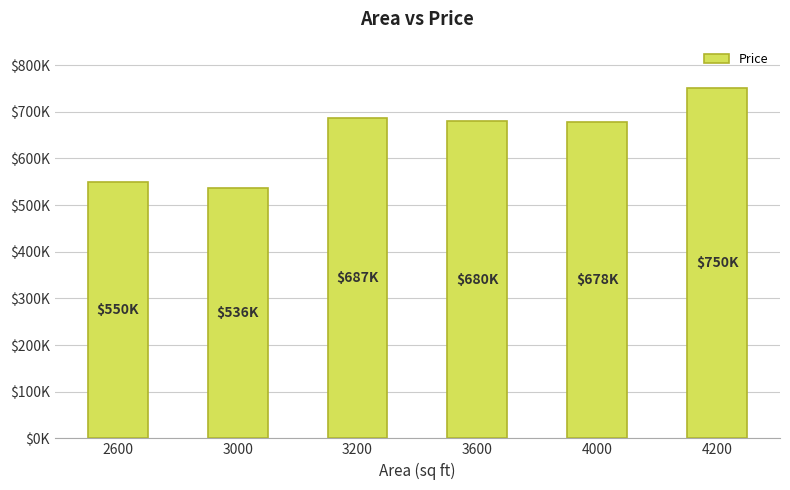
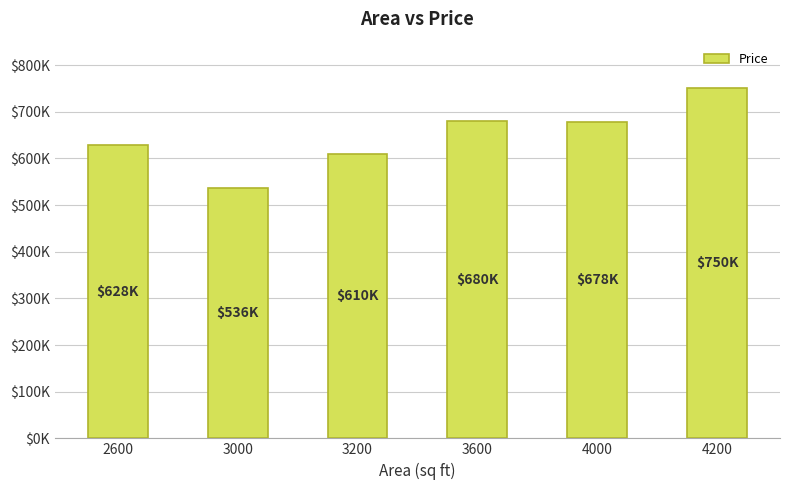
  {
-   "2600": "$550K",
+   "2600": "$628K",
    "3000": "$536K",
-   "3200": "$687K",
+   "3200": "$610K",
    "3600": "$680K",
    "4000": "$678K",
    "4200": "$750K"
  }
